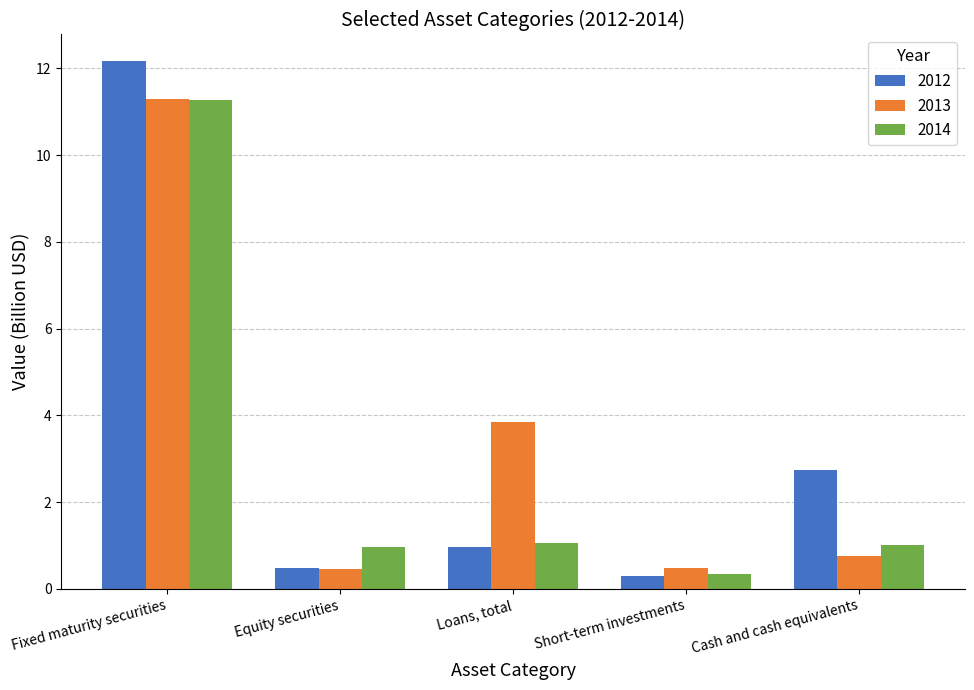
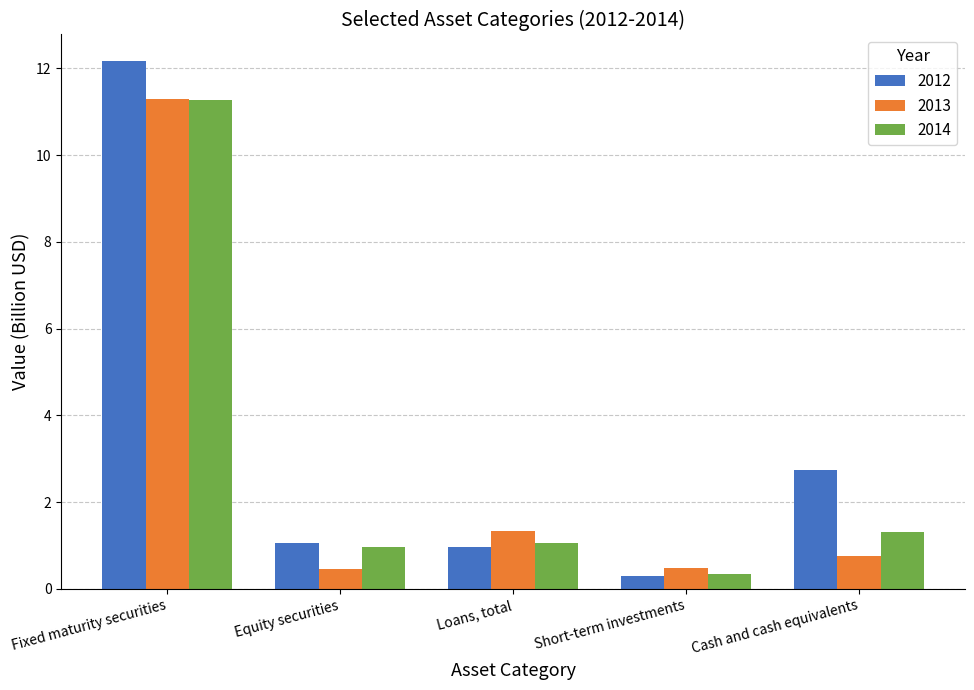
  {
    "2012": {
      "Fixed maturity securities": 12.2,
-     "Equity securities": 0.5,
+     "Equity securities": 1.1,
      "Loans, total": 1.0,
      "Short-term investments": 0.3,
      "Cash and cash equivalents": 2.7
    },
    "2013": {
      "Fixed maturity securities": 11.3,
      "Equity securities": 0.5,
-     "Loans, total": 3.8,
+     "Loans, total": 1.3,
      "Short-term investments": 0.5,
      "Cash and cash equivalents": 0.7
    },
    "2014": {
      "Fixed maturity securities": 11.3,
      "Equity securities": 1.0,
      "Loans, total": 1.1,
      "Short-term investments": 0.3,
-     "Cash and cash equivalents": 1.0
+     "Cash and cash equivalents": 1.3
    }
  }
